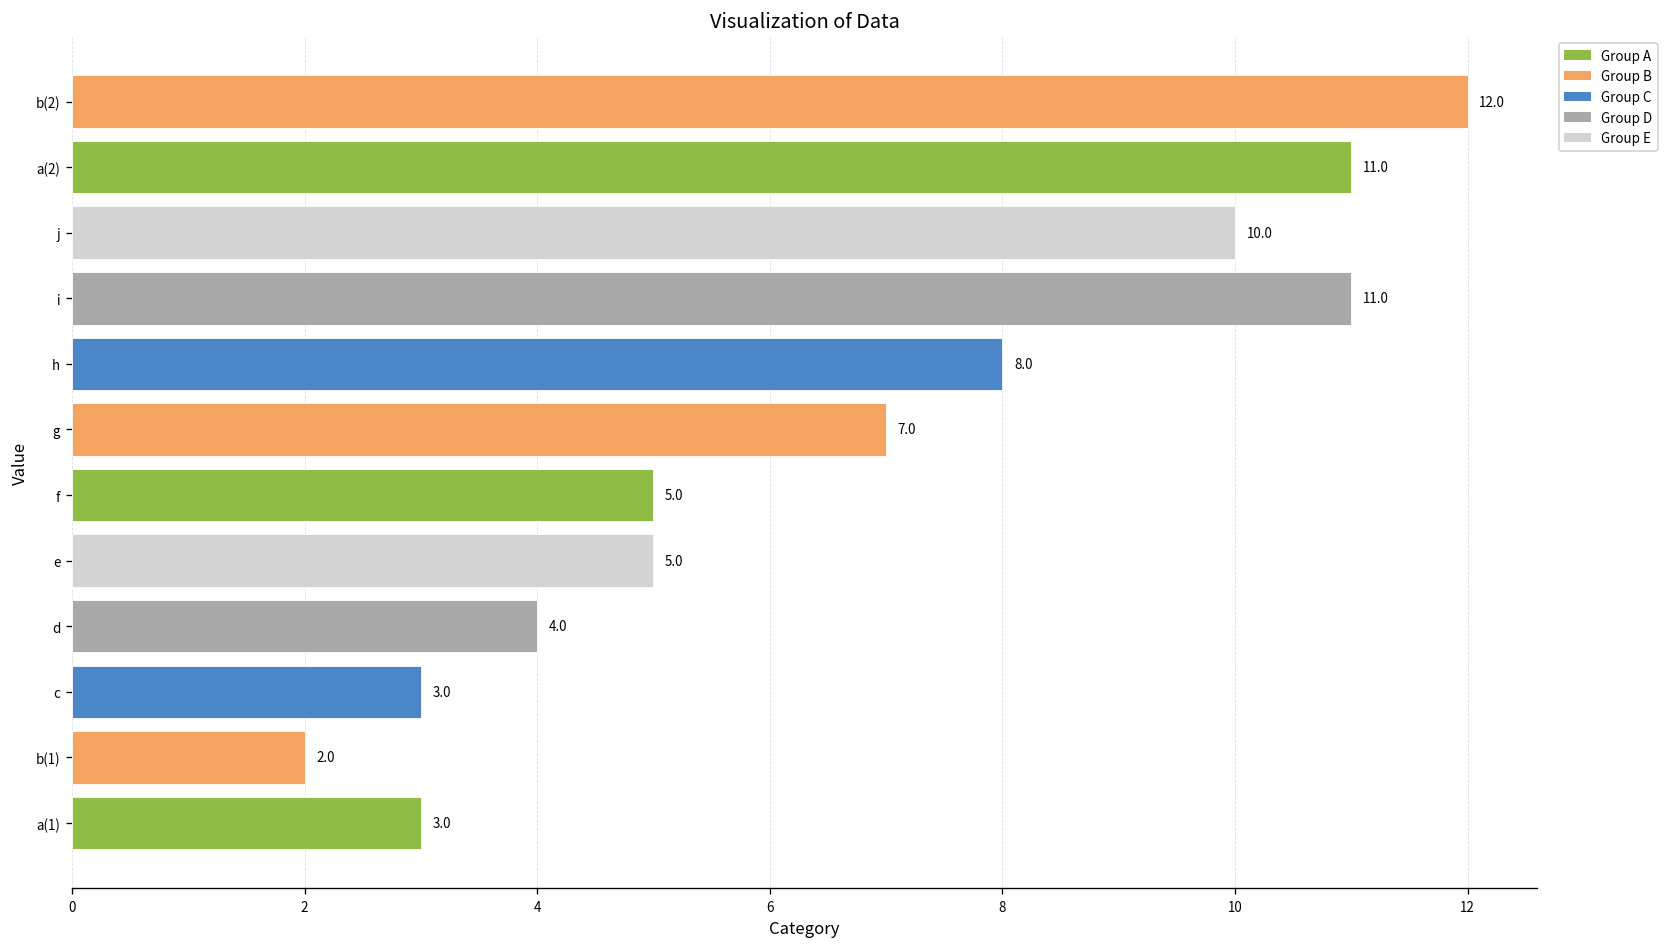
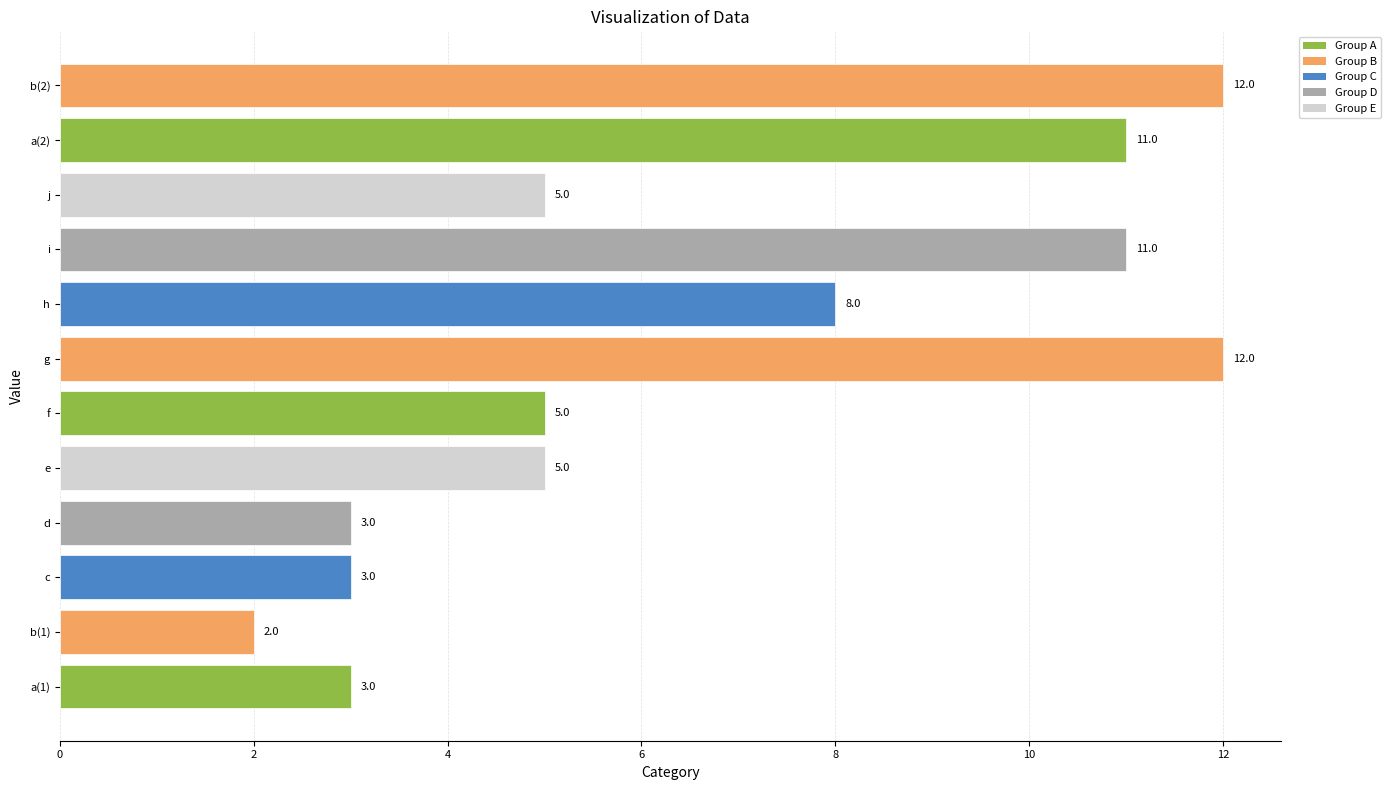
  {
    "b(2)": 12.0,
    "a(2)": 11.0,
-   "j": 10.0,
+   "j": 5.0,
    "i": 11.0,
    "h": 8.0,
-   "g": 7.0,
+   "g": 12.0,
    "f": 5.0,
    "e": 5.0,
-   "d": 4.0,
+   "d": 3.0,
    "c": 3.0,
    "b(1)": 2.0,
    "a(1)": 3.0
  }
